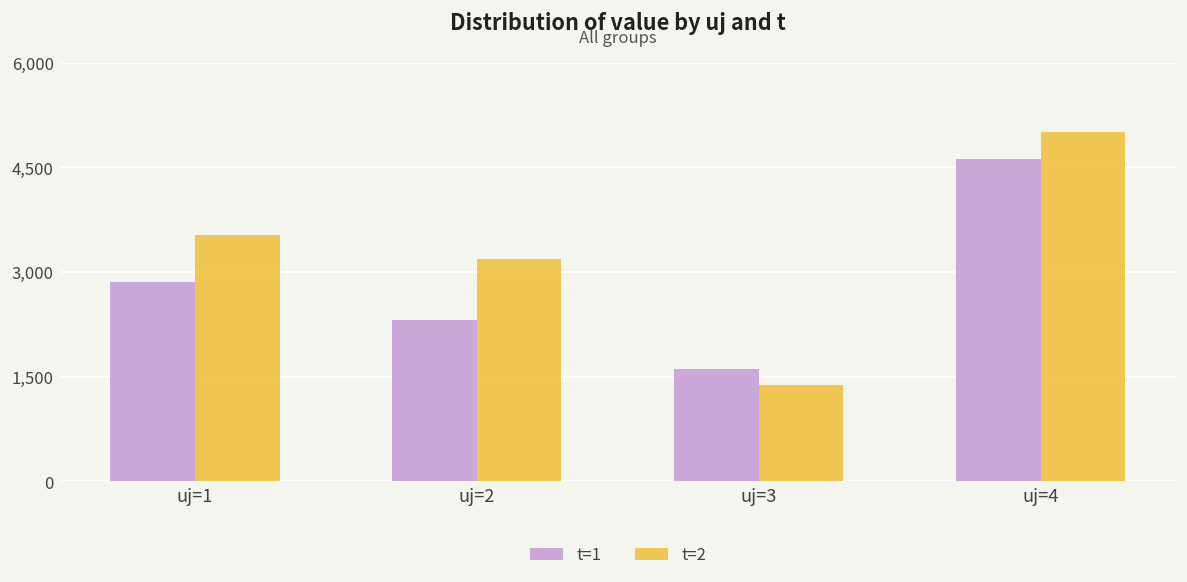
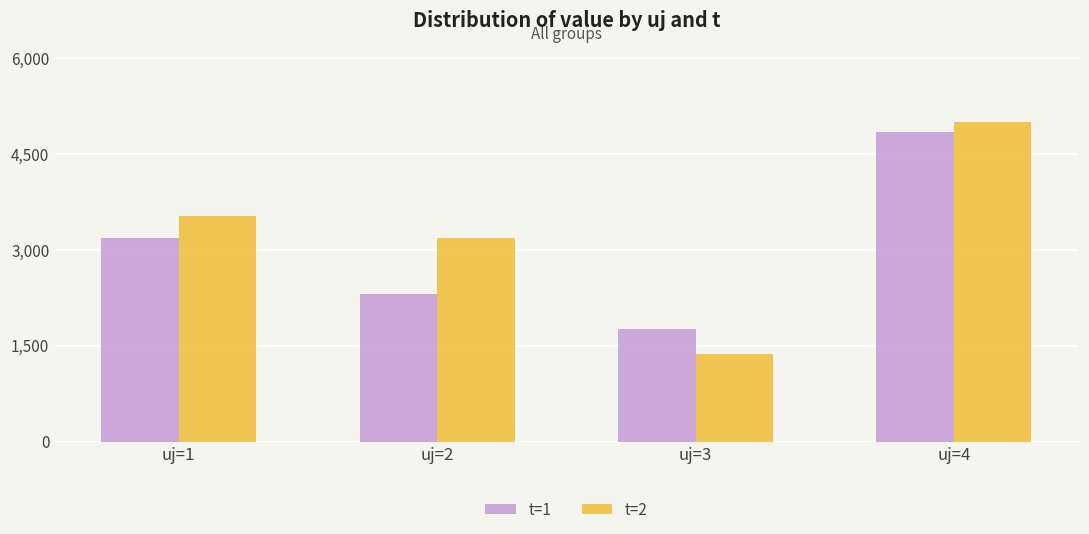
  {
    "t=1": {
-     "uj=1": "2,900",
+     "uj=1": "3,200",
      "uj=2": "2,300",
-     "uj=3": "1,600",
-     "uj=4": "4,600"
+     "uj=3": "1,800",
+     "uj=4": "4,800"
    },
    "t=2": {
      "uj=1": "3,500",
      "uj=2": "3,200",
      "uj=3": "1,400",
      "uj=4": "5,000"
    }
  }
